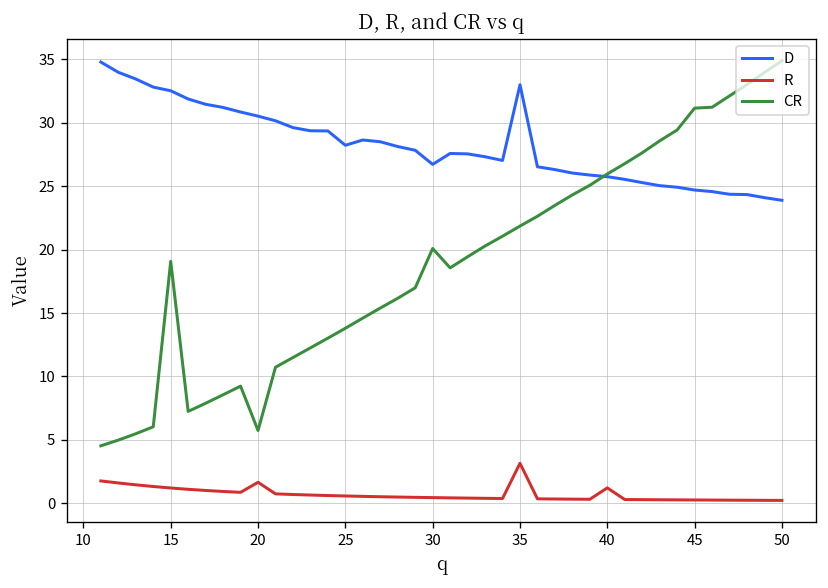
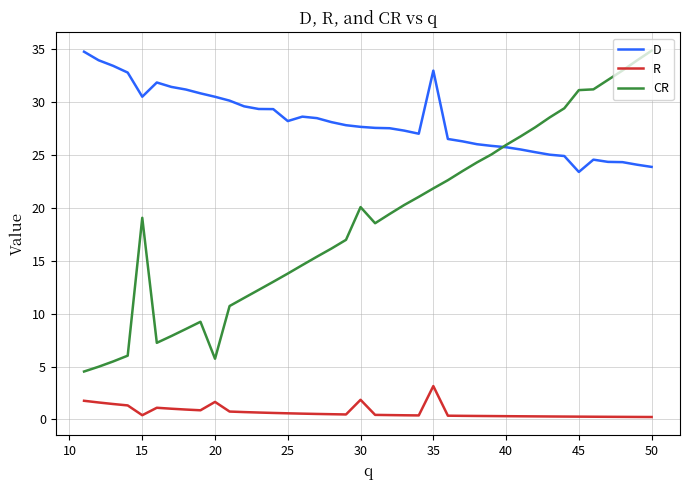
  {
    "D": {
-     "15": 32.5,
+     "15": 30.5,
      "20": 30.5,
      "25": 28.2,
-     "30": 26.7,
+     "30": 27.7,
      "35": 33.0,
-     "45": 24.7,
+     "45": 23.4,
      "50": 23.9
    },
    "R": {
-     "15": 1.2,
+     "15": 0.4,
      "20": 1.7,
      "25": 0.6,
-     "30": 0.5,
+     "30": 1.9,
      "35": 3.2,
-     "40": 1.2,
+     "40": 0.3,
      "45": 0.3,
      "50": 0.2
    },
    "CR": {
      "15": 19.1,
      "20": 5.7,
      "25": 13.8,
      "30": 20.1,
      "35": 21.9,
      "45": 31.2
    }
  }
